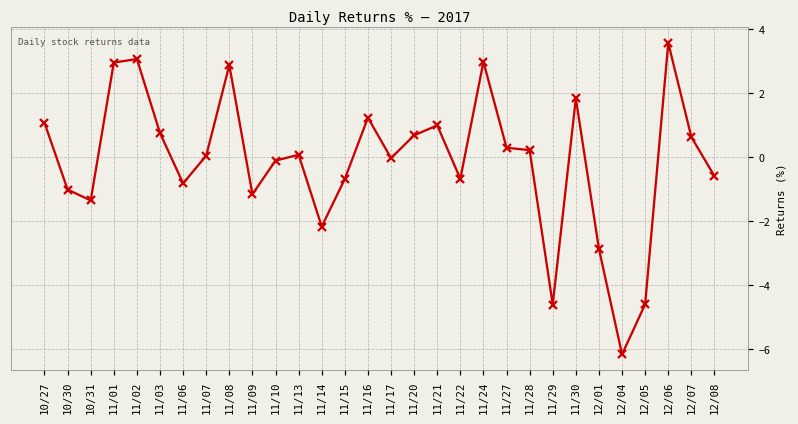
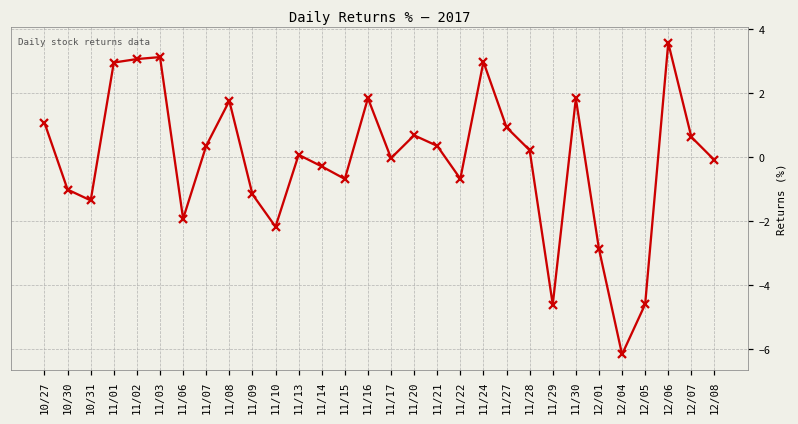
  {
    "10/27": 1.1,
    "10/30": -1.0,
    "10/31": -1.4,
    "11/01": 3.0,
    "11/02": 3.1,
-   "11/03": 0.8,
-   "11/06": -0.8,
-   "11/07": 0.0,
-   "11/08": 2.9,
+   "11/03": 3.1,
+   "11/06": -1.9,
+   "11/07": 0.4,
+   "11/08": 1.8,
    "11/09": -1.2,
-   "11/10": -0.1,
+   "11/10": -2.2,
    "11/13": 0.1,
-   "11/14": -2.2,
+   "11/14": -0.3,
    "11/15": -0.7,
-   "11/16": 1.2,
+   "11/16": 1.8,
    "11/17": 0.0,
    "11/20": 0.7,
-   "11/21": 1.0,
+   "11/21": 0.3,
    "11/22": -0.7,
    "11/24": 3.0,
-   "11/27": 0.3,
+   "11/27": 0.9,
    "11/28": 0.2,
    "11/29": -4.6,
    "11/30": 1.8,
    "12/01": -2.9,
    "12/04": -6.2,
    "12/05": -4.6,
    "12/06": 3.6,
    "12/07": 0.6,
-   "12/08": -0.6
+   "12/08": -0.1
  }
